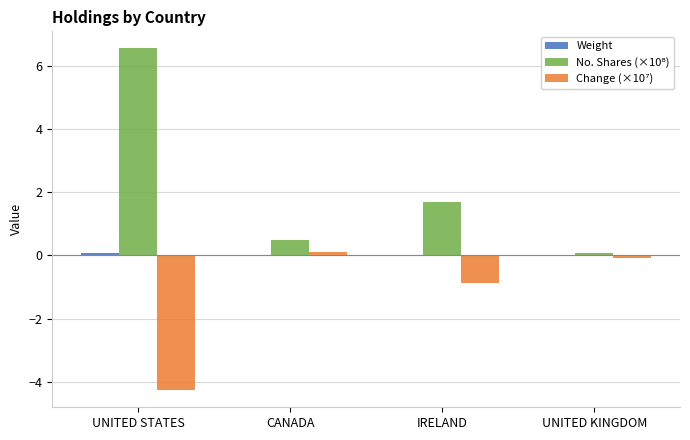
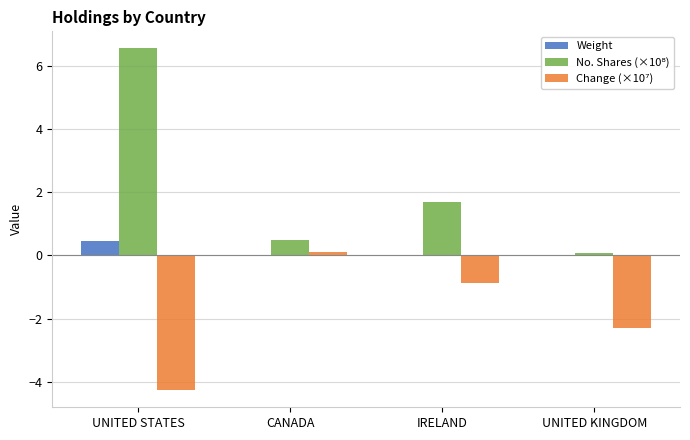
  {
    "Weight": {
-     "UNITED STATES": 0.1
+     "UNITED STATES": 0.5
    },
    "No. Shares (×10⁸)": {
      "UNITED STATES": 6.5,
      "CANADA": 0.5,
      "IRELAND": 1.7
    },
    "Change (×10⁷)": {
      "UNITED STATES": -4.3,
      "CANADA": 0.1,
      "IRELAND": -0.9,
-     "UNITED KINGDOM": -0.1
+     "UNITED KINGDOM": -2.3
    }
  }
